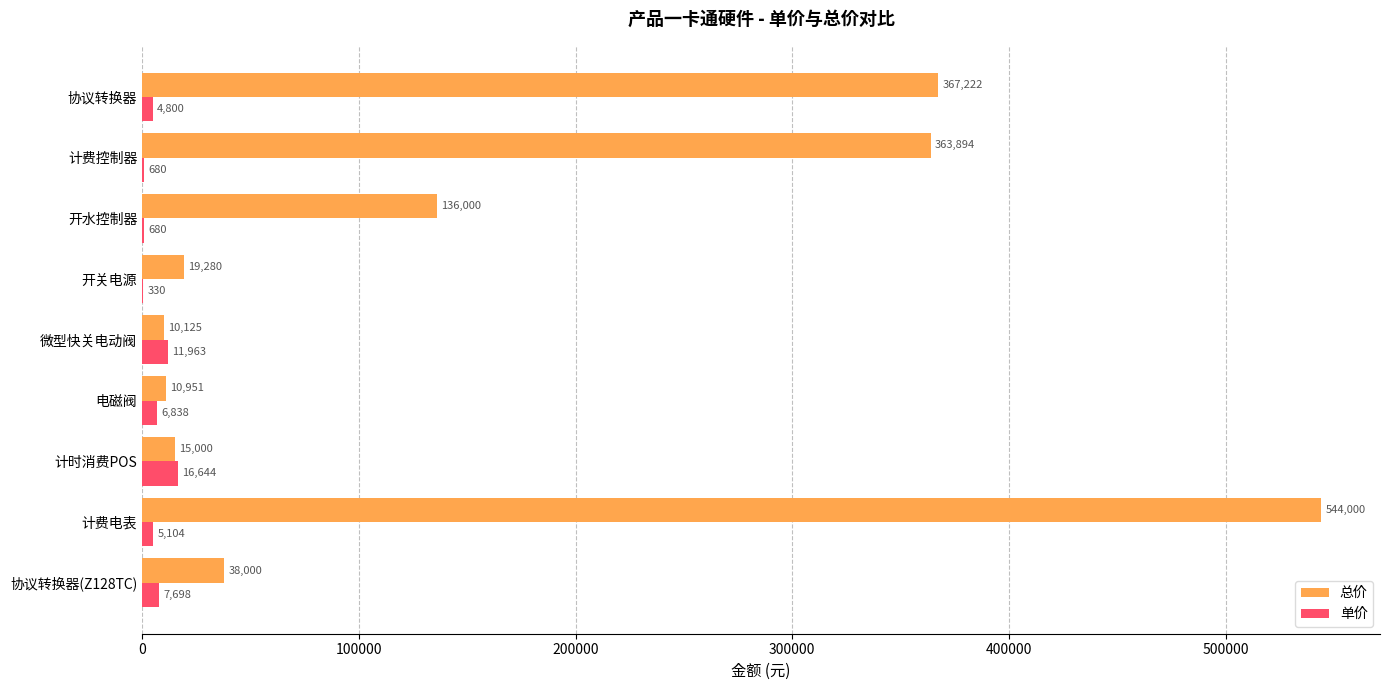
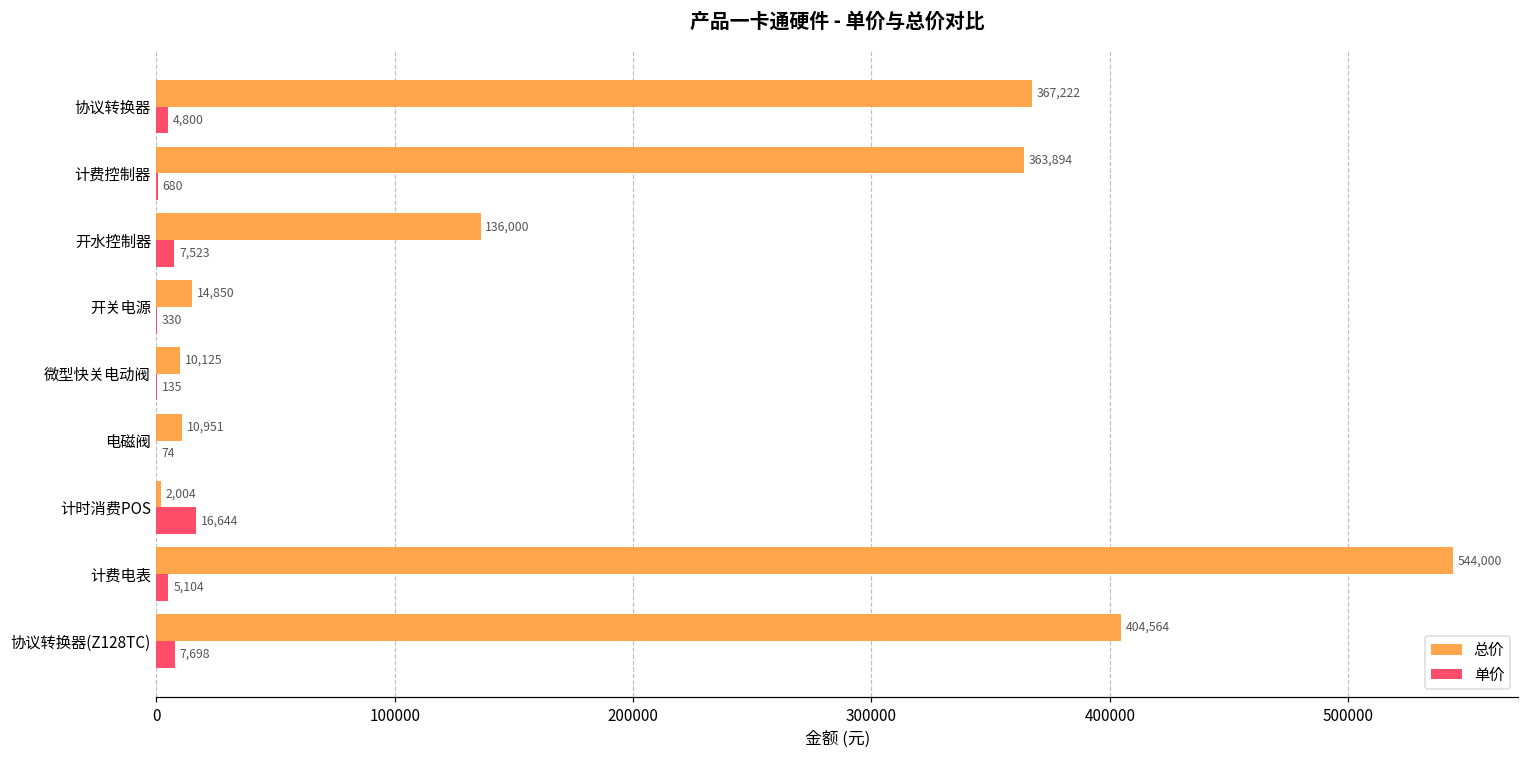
  {
    "总价": {
      "协议转换器": "367,222",
      "计费控制器": "363,894",
      "开水控制器": "136,000",
-     "开关电源": "19,280",
+     "开关电源": "14,850",
      "微型快关电动阀": "10,125",
      "电磁阀": "10,951",
-     "计时消费POS": "15,000",
+     "计时消费POS": "2,004",
      "计费电表": "544,000",
-     "协议转换器(Z128TC)": "38,000"
+     "协议转换器(Z128TC)": "404,564"
    },
    "单价": {
      "协议转换器": "4,800",
      "计费控制器": "680",
-     "开水控制器": "680",
+     "开水控制器": "7,523",
      "开关电源": "330",
-     "微型快关电动阀": "11,963",
-     "电磁阀": "6,838",
+     "微型快关电动阀": "135",
+     "电磁阀": "74",
      "计时消费POS": "16,644",
      "计费电表": "5,104",
      "协议转换器(Z128TC)": "7,698"
    }
  }
